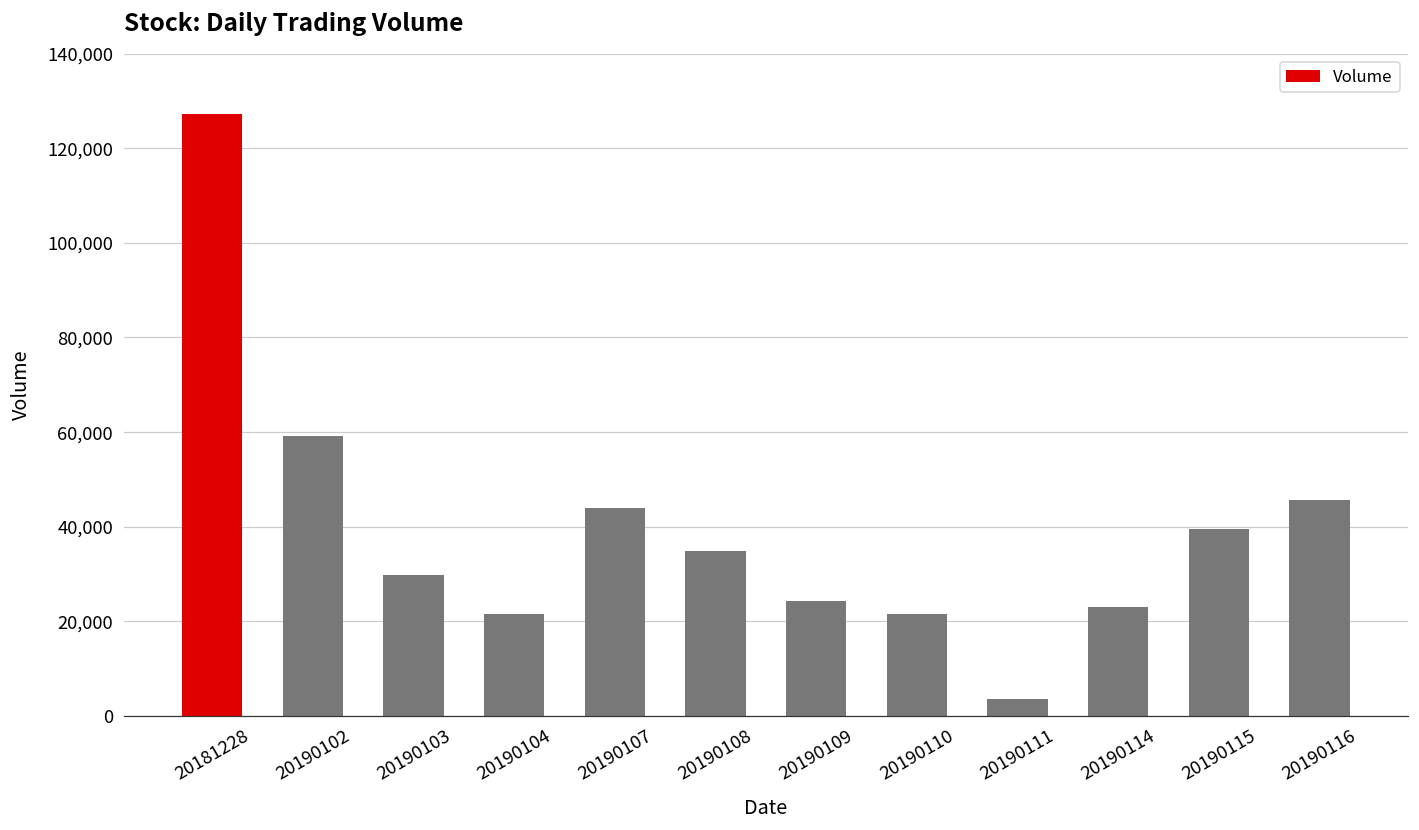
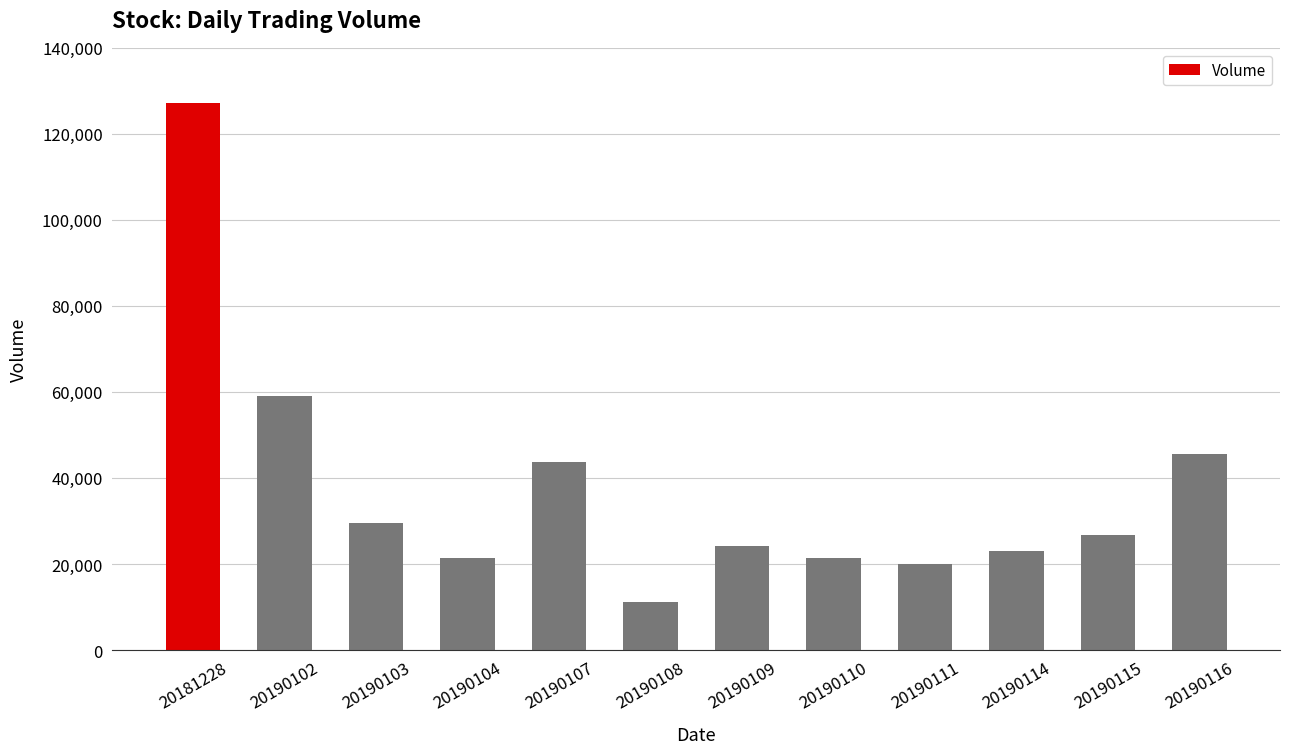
  {
    "20181228": "127,000",
    "20190102": "59,000",
    "20190103": "30,000",
    "20190104": "22,000",
    "20190107": "44,000",
-   "20190108": "35,000",
+   "20190108": "11,000",
    "20190109": "24,000",
    "20190110": "21,000",
-   "20190111": "4,000",
+   "20190111": "20,000",
    "20190114": "23,000",
-   "20190115": "40,000",
+   "20190115": "27,000",
    "20190116": "46,000"
  }
